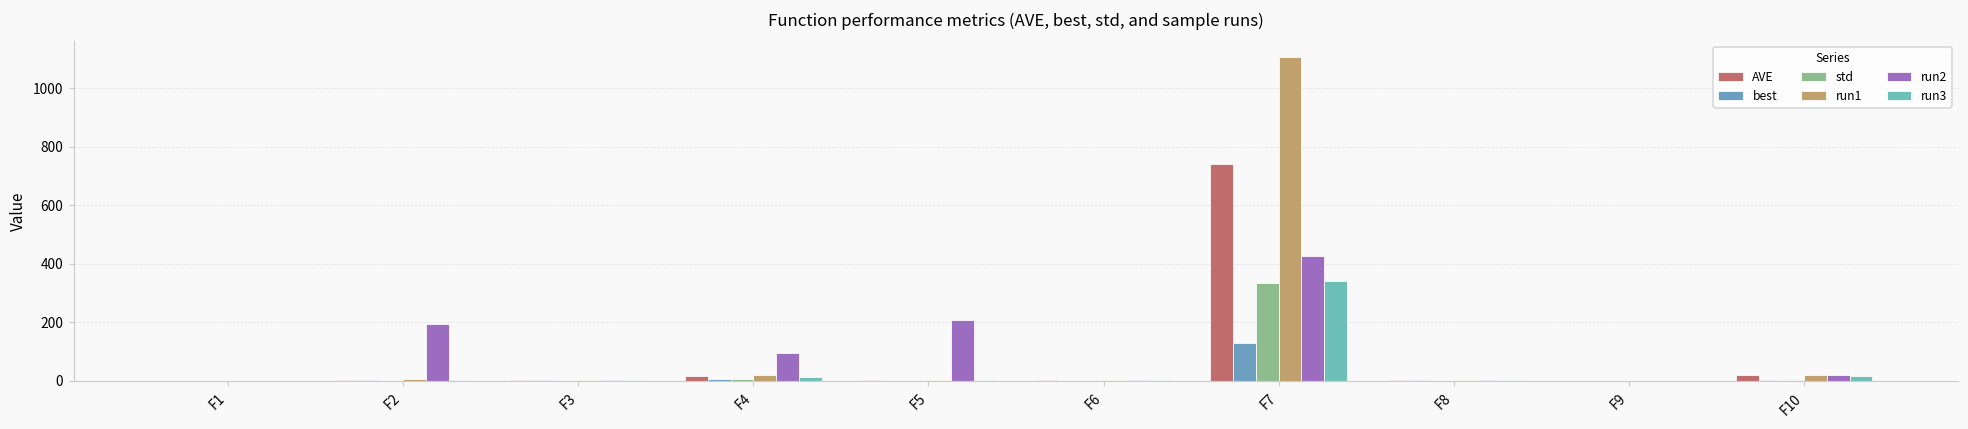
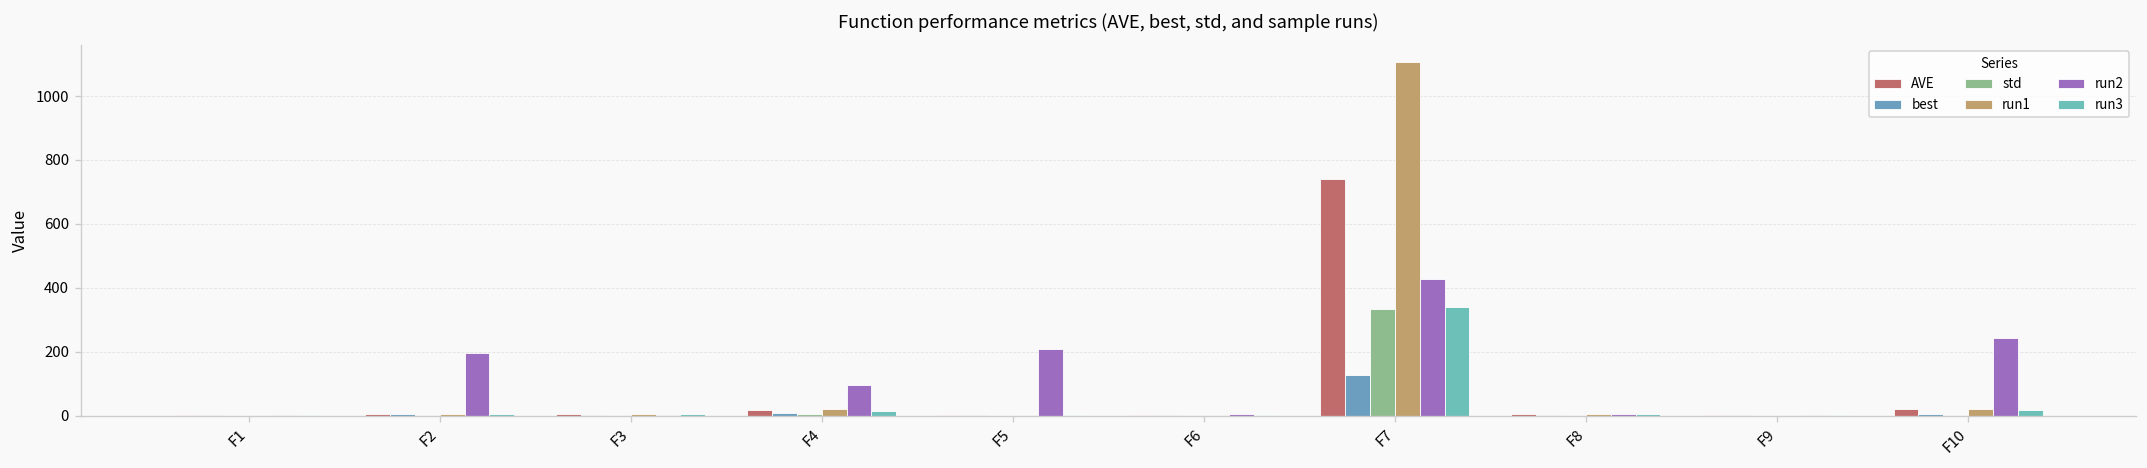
  {
    "run2": {
      "F2": 200,
      "F4": 100,
      "F5": 210,
      "F7": 430,
-     "F10": 20
+     "F10": 240
    }
  }
